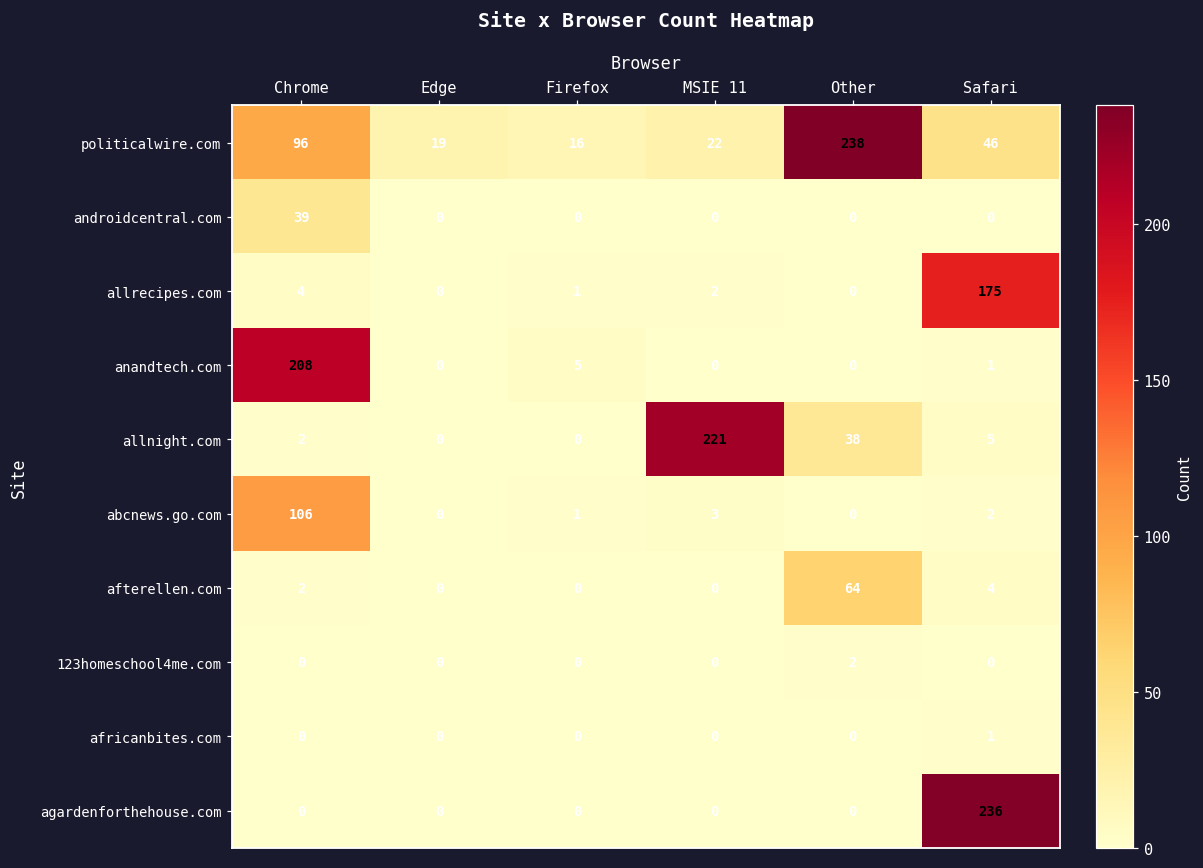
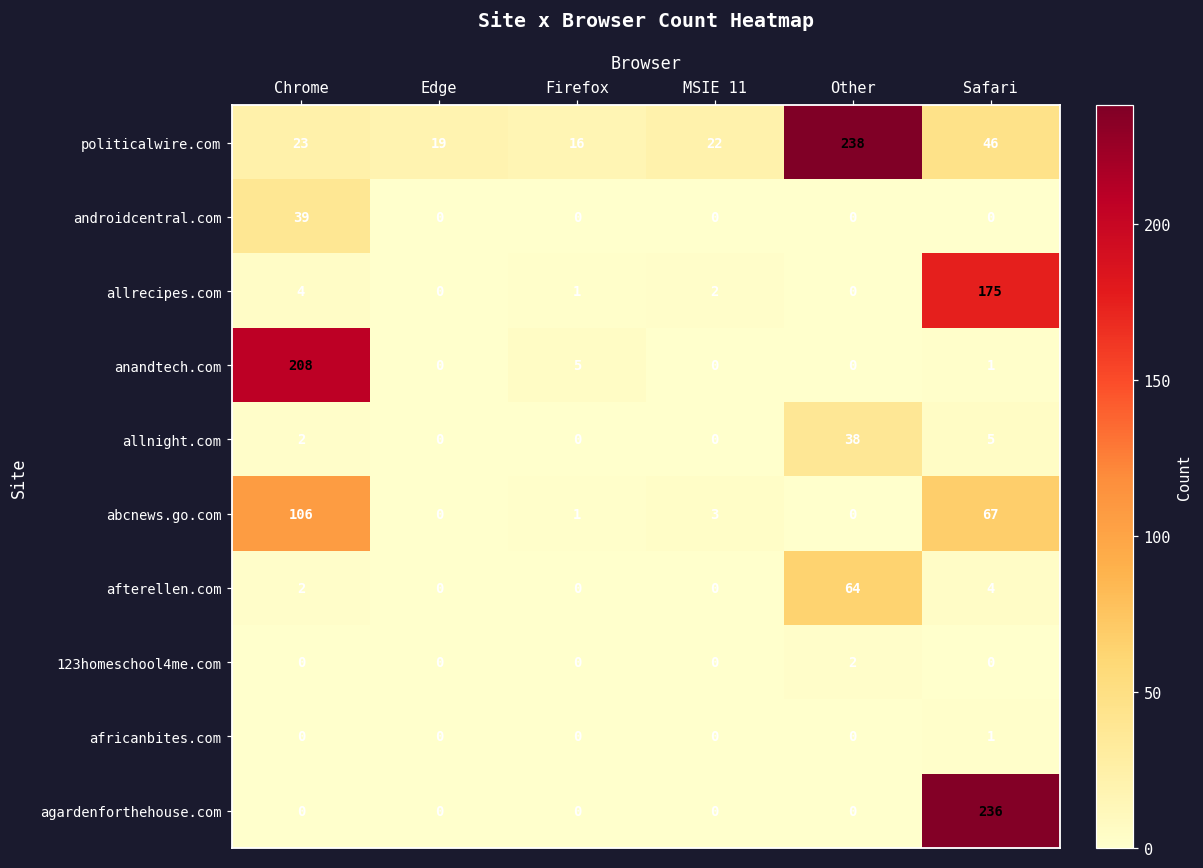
  {
    "politicalwire.com": {
-     "Chrome": 96,
+     "Chrome": 23,
      "Edge": 19,
      "Firefox": 16,
      "MSIE 11": 22,
      "Other": 238,
      "Safari": 46
    },
    "androidcentral.com": {
      "Chrome": 39,
      "Edge": 0,
      "Firefox": 0,
      "MSIE 11": 0,
      "Other": 0,
      "Safari": 0
    },
    "allrecipes.com": {
      "Chrome": 4,
      "Edge": 0,
      "Firefox": 1,
      "MSIE 11": 2,
      "Other": 0,
      "Safari": 175
    },
    "anandtech.com": {
      "Chrome": 208,
      "Edge": 0,
      "Firefox": 5,
      "MSIE 11": 0,
      "Other": 0,
      "Safari": 1
    },
    "allnight.com": {
      "Chrome": 2,
      "Edge": 0,
      "Firefox": 0,
-     "MSIE 11": 221,
+     "MSIE 11": 0,
      "Other": 38,
      "Safari": 5
    },
    "abcnews.go.com": {
      "Chrome": 106,
      "Edge": 0,
      "Firefox": 1,
      "MSIE 11": 3,
      "Other": 0,
-     "Safari": 2
+     "Safari": 67
    },
    "afterellen.com": {
      "Chrome": 2,
      "Edge": 0,
      "Firefox": 0,
      "MSIE 11": 0,
      "Other": 64,
      "Safari": 4
    },
    "123homeschool4me.com": {
      "Chrome": 0,
      "Edge": 0,
      "Firefox": 0,
      "MSIE 11": 0,
      "Other": 2,
      "Safari": 0
    },
    "africanbites.com": {
      "Chrome": 0,
      "Edge": 0,
      "Firefox": 0,
      "MSIE 11": 0,
      "Other": 0,
      "Safari": 1
    },
    "agardenforthehouse.com": {
      "Chrome": 0,
      "Edge": 0,
      "Firefox": 0,
      "MSIE 11": 0,
      "Other": 0,
      "Safari": 236
    }
  }
